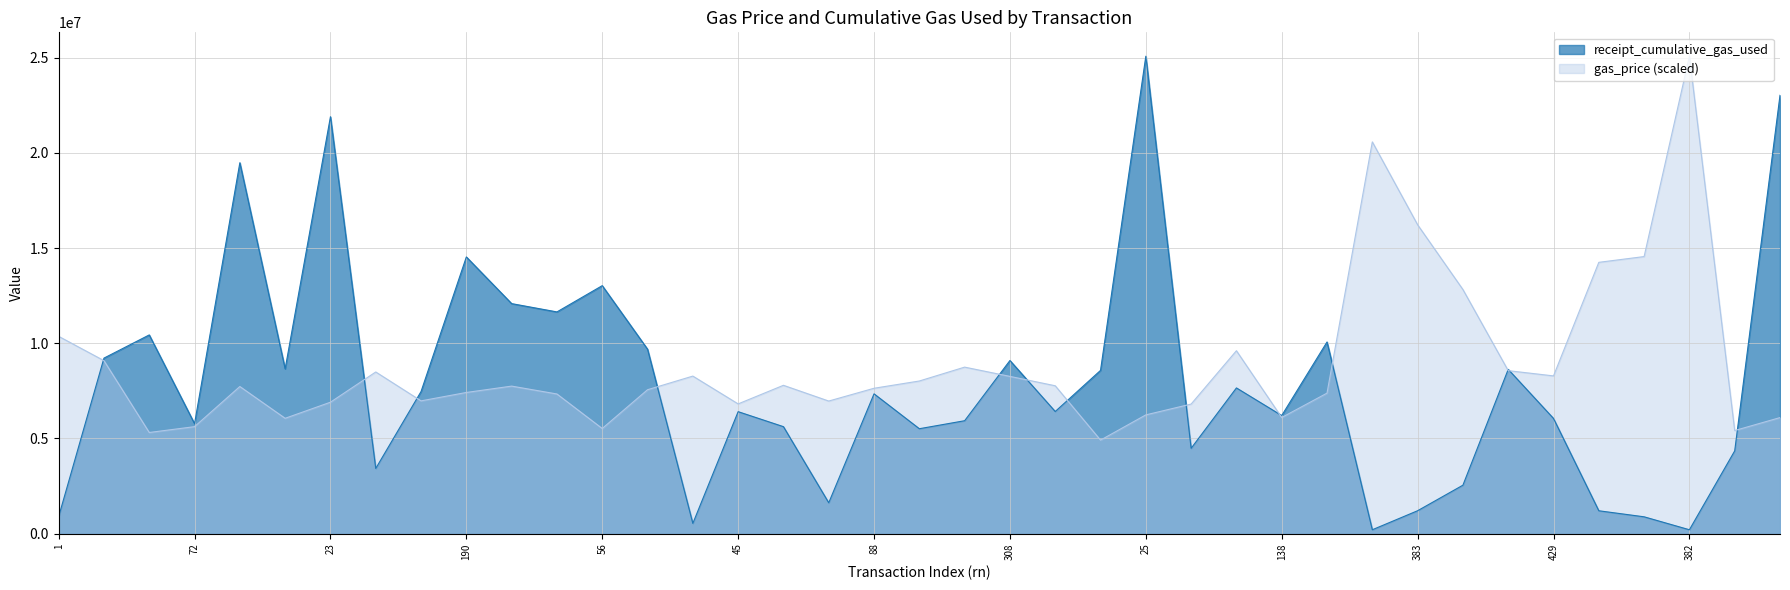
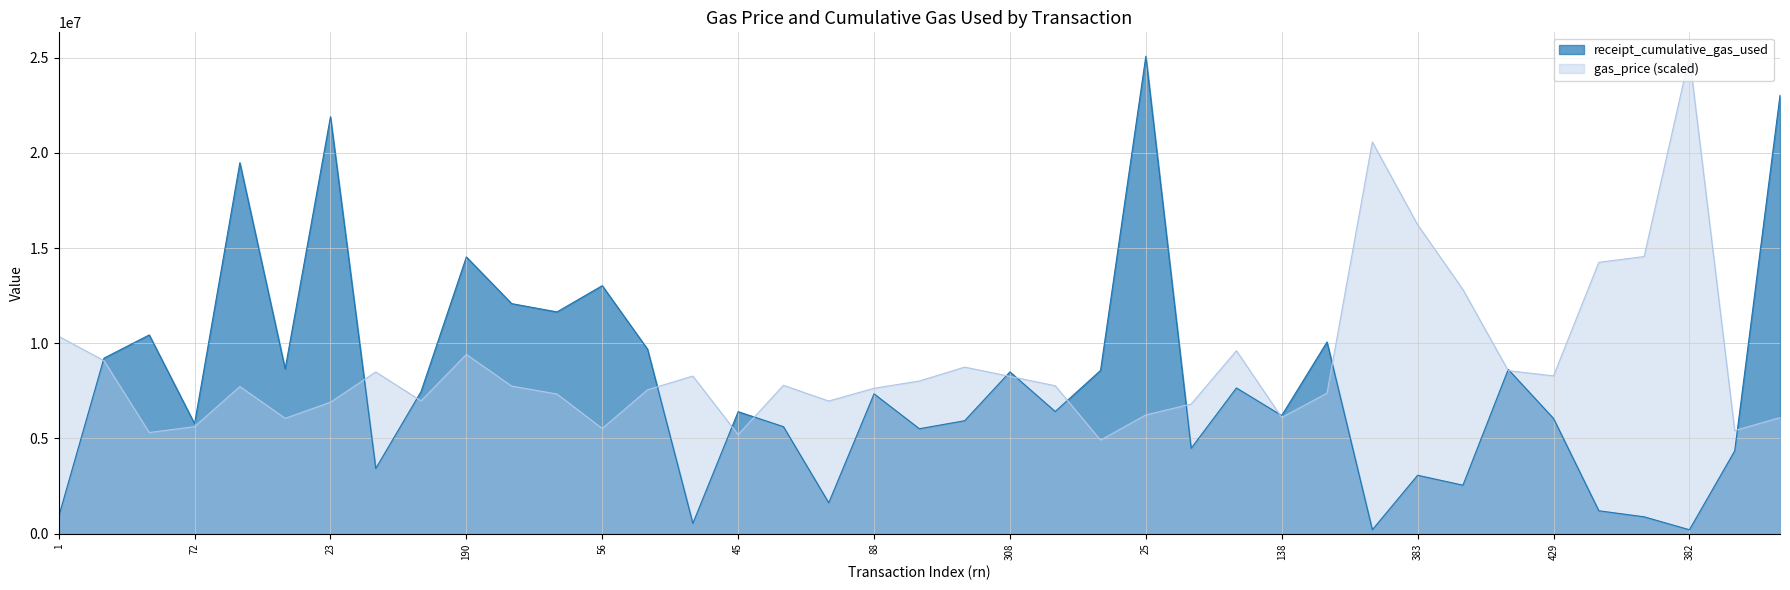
  {
    "receipt_cumulative_gas_used": {
      "72": 5800000,
      "190": 14500000,
      "56": 13000000,
      "45": 6400000,
      "88": 7300000,
-     "308": 9100000,
-     "383": 1200000,
+     "308": 8500000,
+     "383": 3100000,
      "429": 6000000,
      "382": 200000
    },
    "gas_price (scaled)": {
      "72": 5600000,
-     "190": 7400000,
+     "190": 9400000,
      "56": 5500000,
-     "45": 6800000,
+     "45": 5200000,
      "88": 7600000,
      "308": 8300000,
      "383": 16200000,
      "429": 8300000
    }
  }
